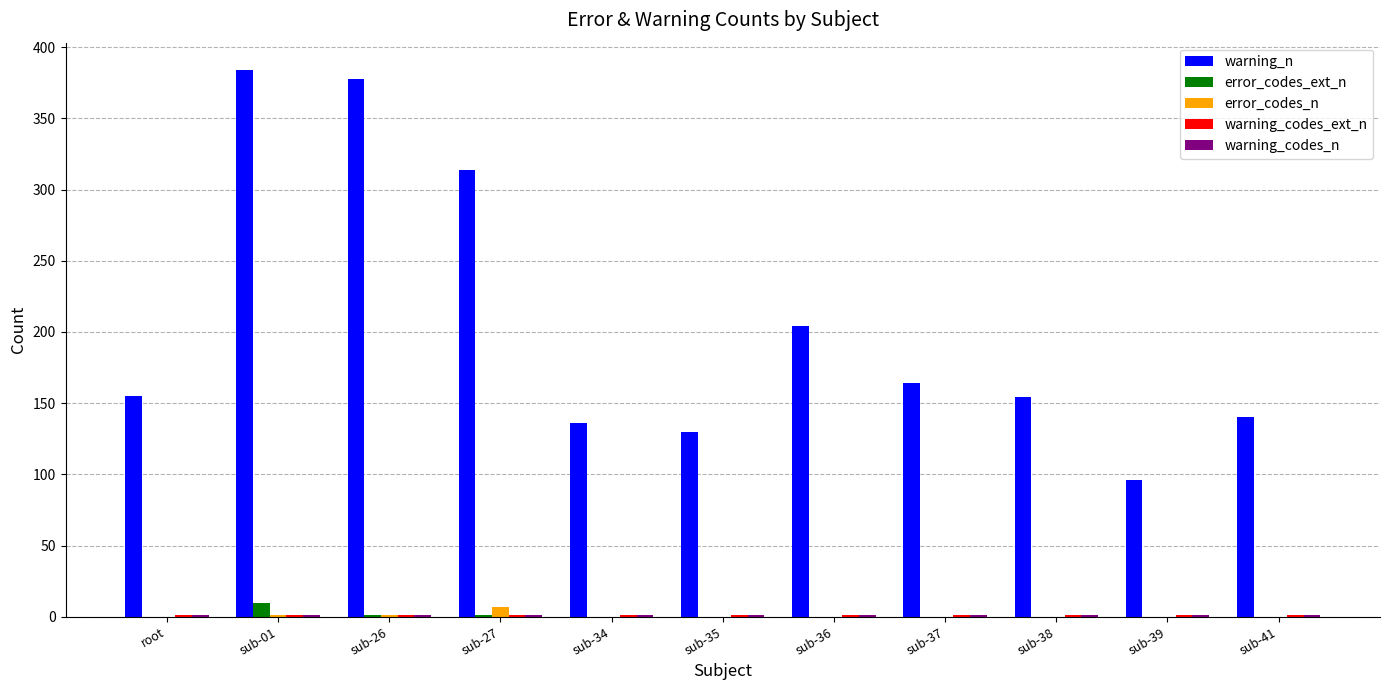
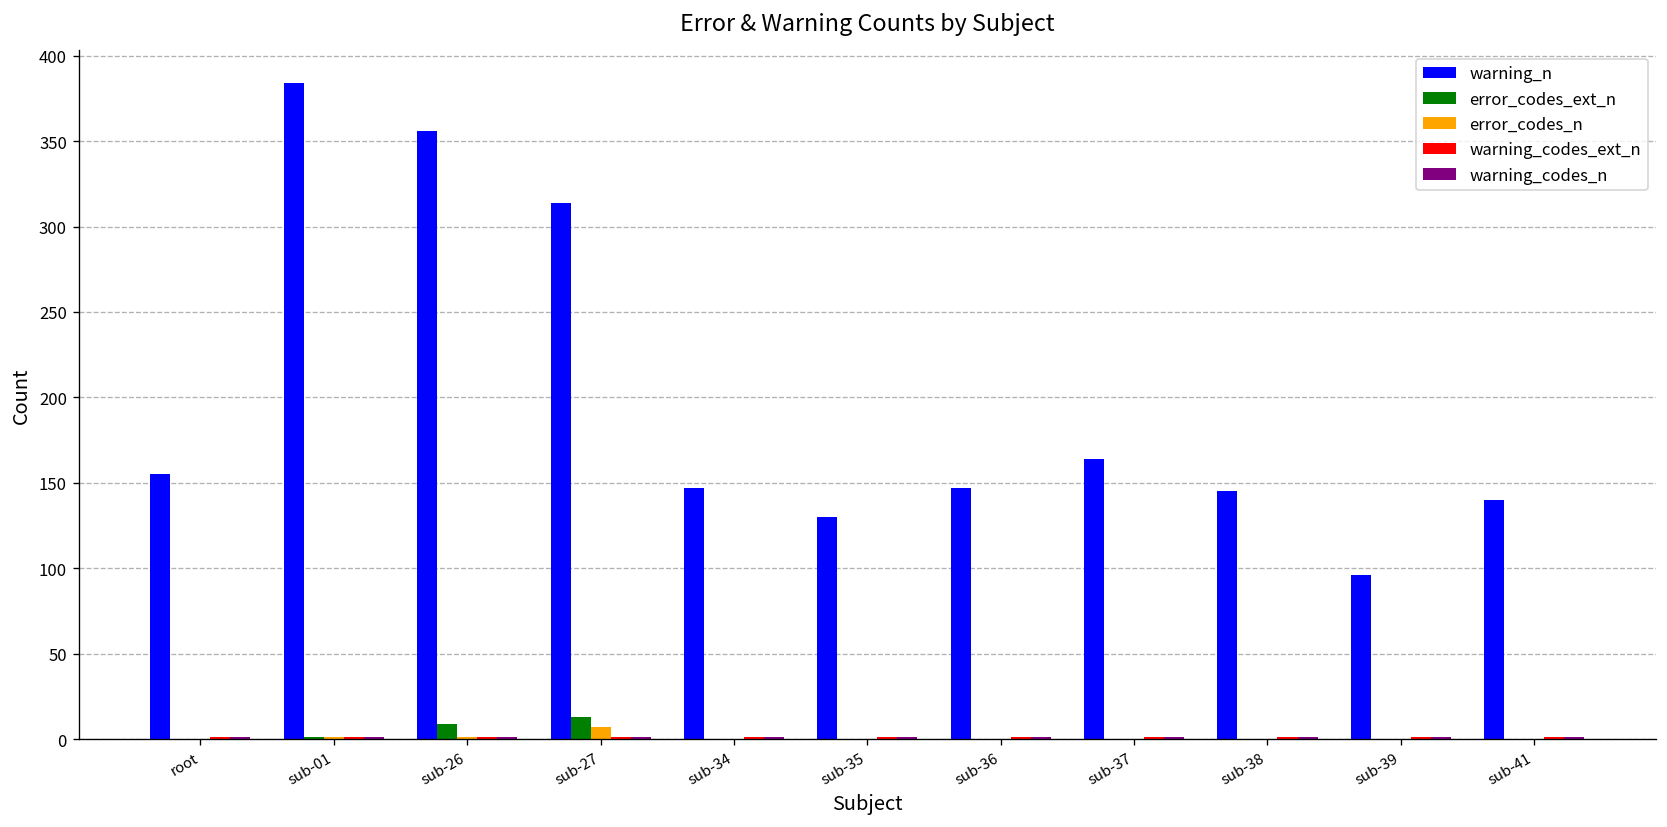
  {
    "warning_n": {
      "root": 155,
      "sub-01": 384,
-     "sub-26": 378,
+     "sub-26": 356,
      "sub-27": 314,
-     "sub-34": 136,
+     "sub-34": 147,
      "sub-35": 130,
-     "sub-36": 204,
+     "sub-36": 147,
      "sub-37": 164,
-     "sub-38": 154,
+     "sub-38": 145,
      "sub-39": 96,
      "sub-41": 140
    },
    "error_codes_ext_n": {
      "root": 0,
-     "sub-01": 10,
-     "sub-26": 1,
-     "sub-27": 1,
+     "sub-01": 1,
+     "sub-26": 9,
+     "sub-27": 13,
      "sub-34": 0,
      "sub-35": 0,
      "sub-36": 0,
      "sub-37": 0,
      "sub-38": 0,
      "sub-39": 0,
      "sub-41": 0
    },
    "error_codes_n": {
      "root": 0,
      "sub-27": 7,
      "sub-34": 0,
      "sub-35": 0,
      "sub-36": 0,
      "sub-37": 0,
      "sub-38": 0,
      "sub-39": 0,
      "sub-41": 0
    }
  }
